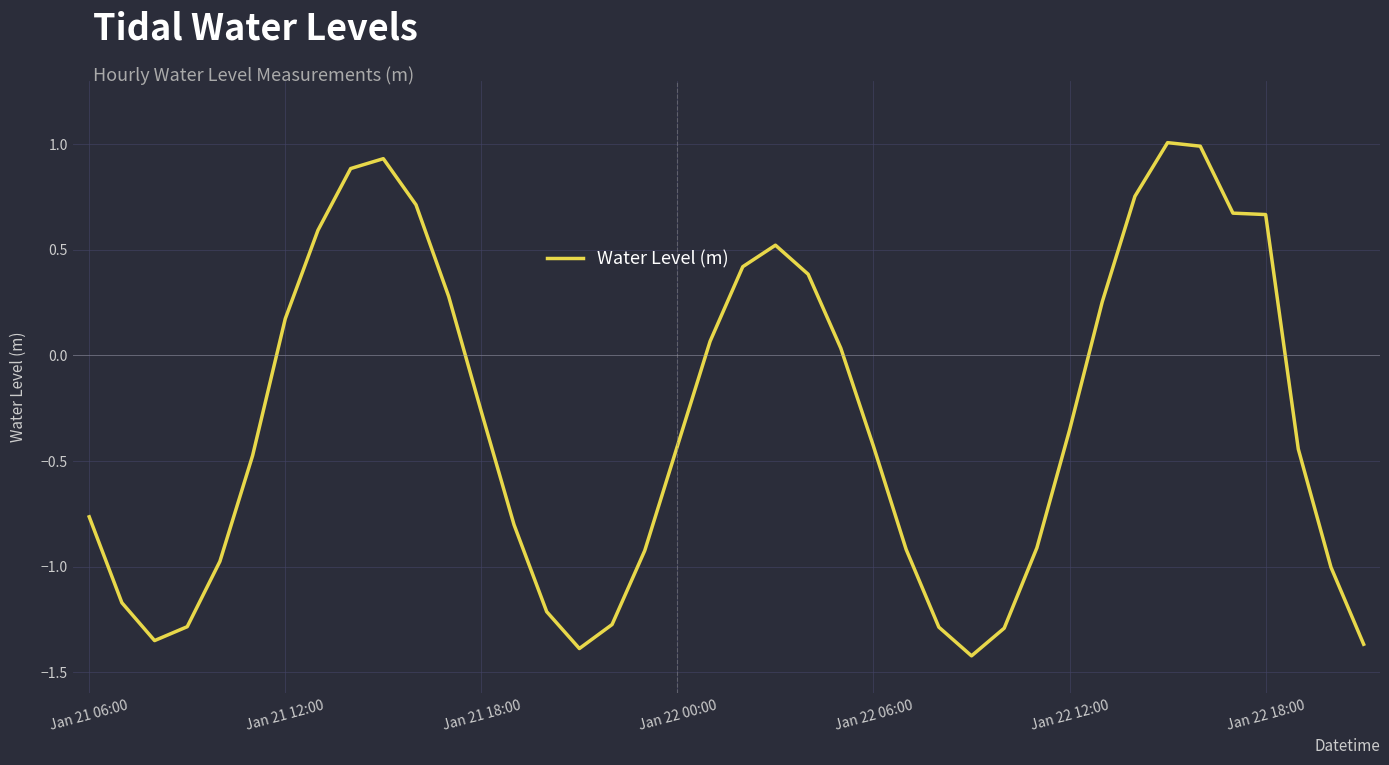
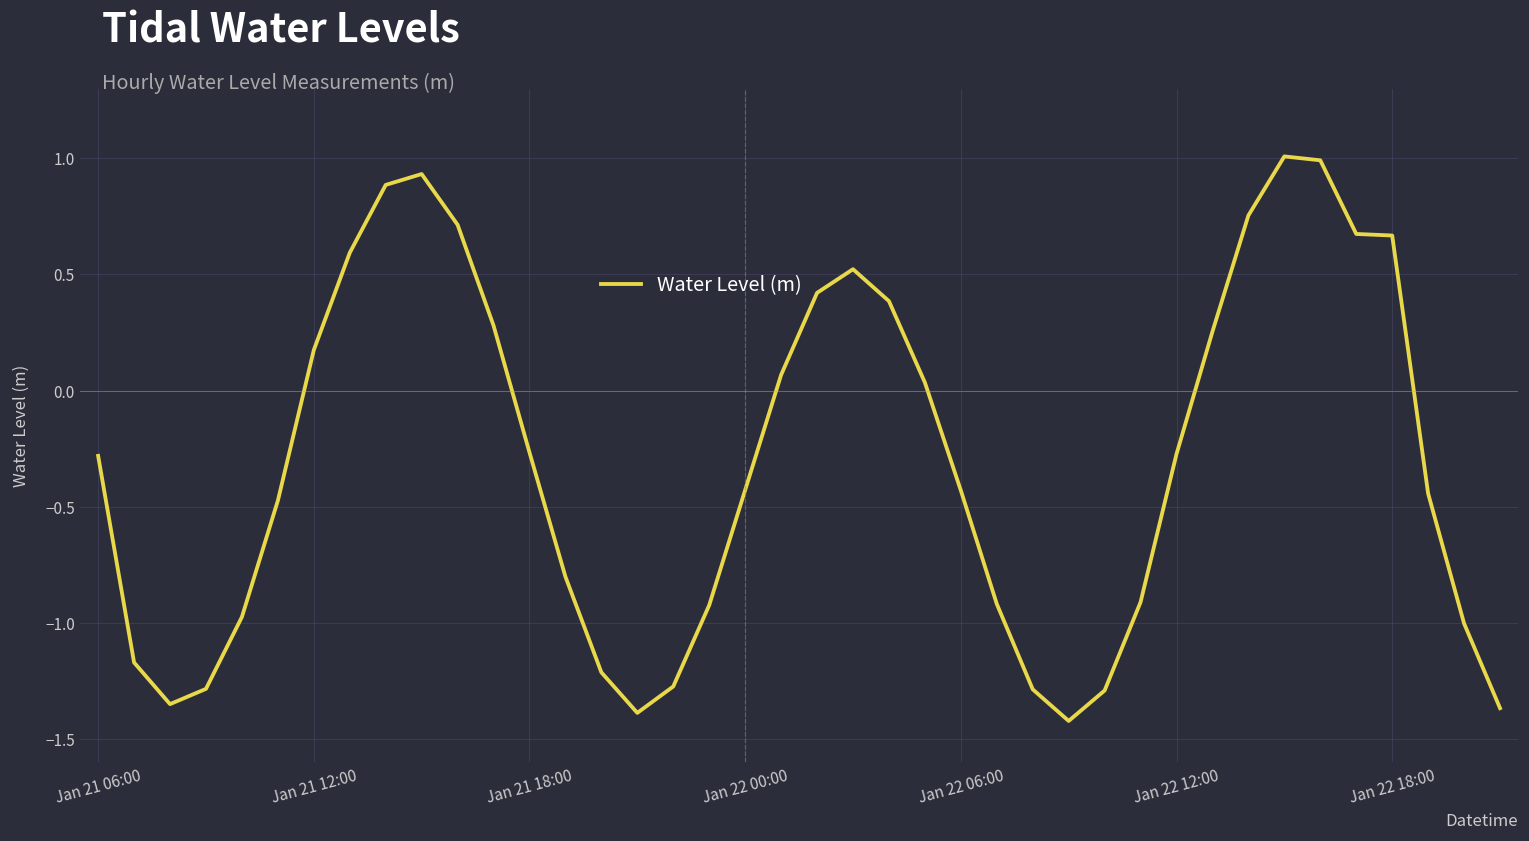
  {
-   "Jan 21 06:00": -0.76,
+   "Jan 21 06:00": -0.28,
    "Jan 21 12:00": 0.17,
    "Jan 21 18:00": -0.27,
    "Jan 22 00:00": -0.43,
    "Jan 22 06:00": -0.43,
-   "Jan 22 12:00": -0.35,
+   "Jan 22 12:00": -0.27,
    "Jan 22 18:00": 0.67
  }
